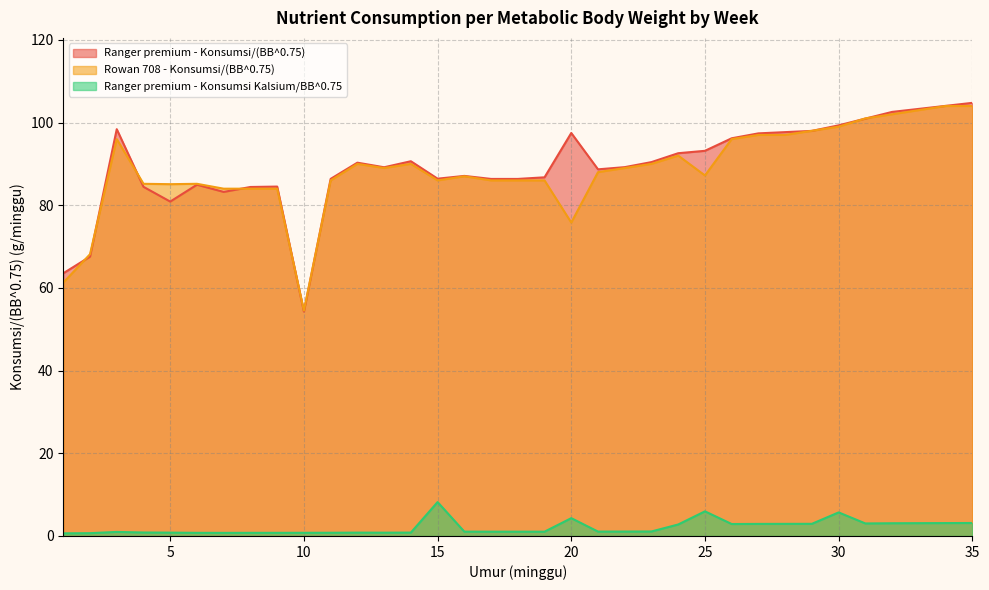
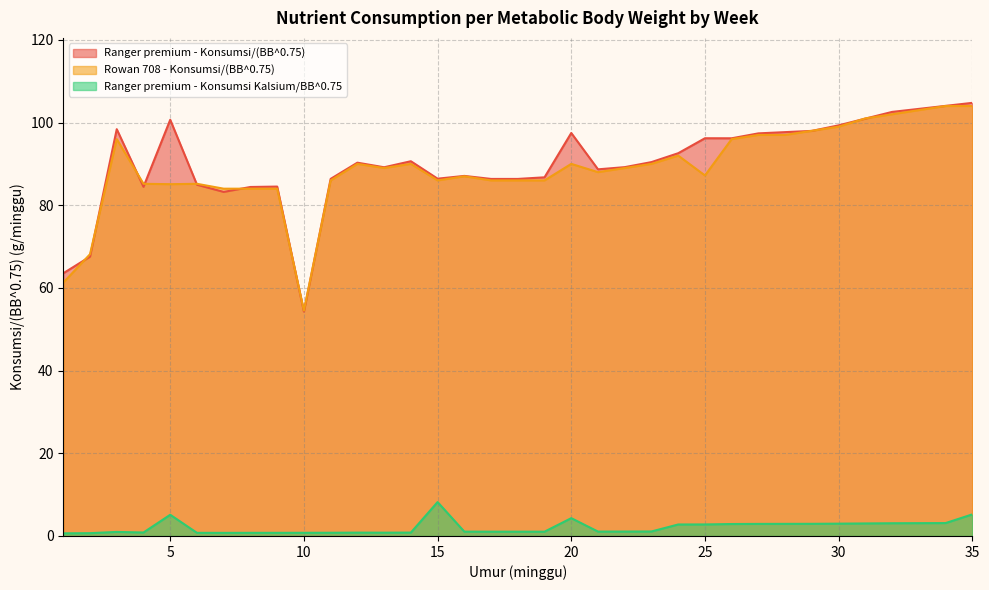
  {
    "Ranger premium - Konsumsi/(BB^0.75)": {
-     "5": 81,
+     "5": 101,
      "20": 97,
-     "25": 93,
+     "25": 96,
      "35": 105
    },
    "Rowan 708 - Konsumsi/(BB^0.75)": {
      "5": 85,
-     "20": 76,
+     "20": 90,
      "25": 87,
      "35": 104
    },
    "Ranger premium - Konsumsi Kalsium/BB^0.75": {
-     "5": 1,
+     "5": 5,
      "10": 1,
      "15": 8,
      "20": 4,
-     "25": 6,
-     "30": 6,
-     "35": 3
+     "25": 3,
+     "30": 3,
+     "35": 5
    }
  }
